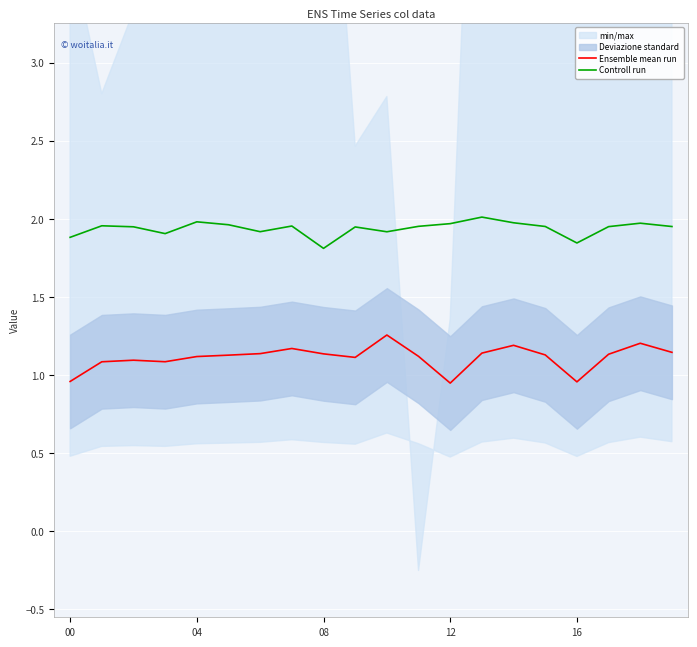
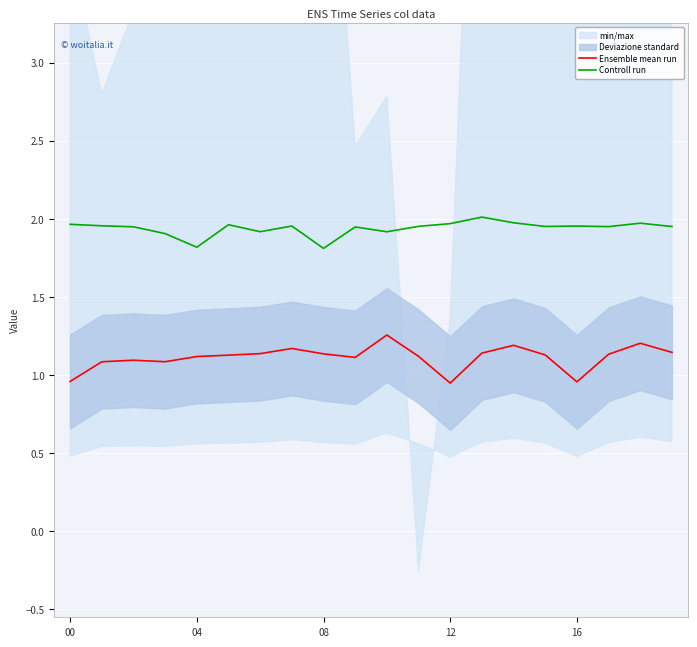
  {
    "Ensemble mean run": {
      "00": 0.96,
      "04": 1.12,
      "08": 1.13,
      "12": 0.95,
      "16": 0.96
    },
    "Controll run": {
-     "00": 1.88,
-     "04": 1.98,
+     "00": 1.96,
+     "04": 1.82,
      "08": 1.81,
      "12": 1.97,
-     "16": 1.84
+     "16": 1.95
    }
  }
